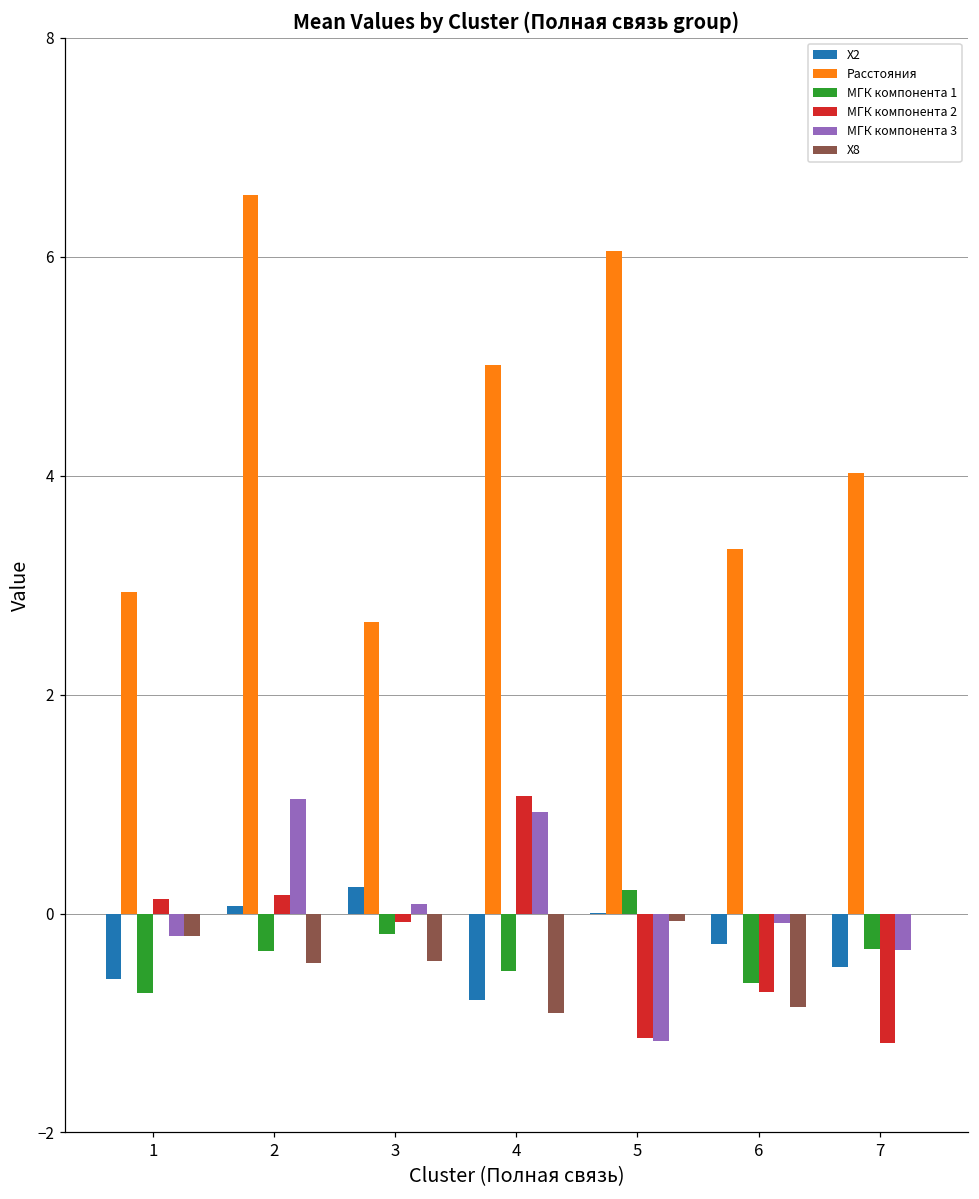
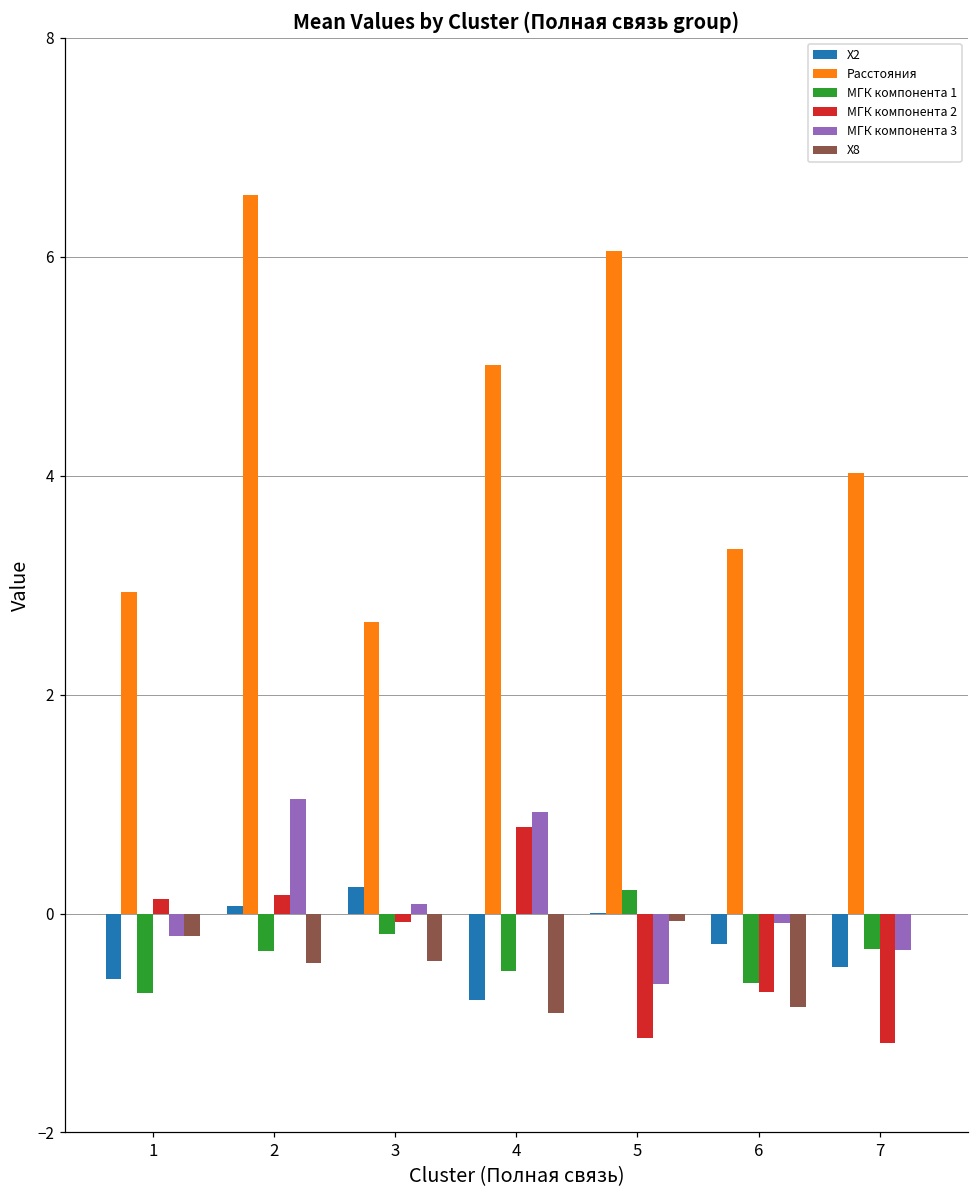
  {
    "X2": {
      "1": -0.6,
      "2": 0.1,
      "3": 0.2,
      "4": -0.8,
      "6": -0.3,
      "7": -0.5
    },
    "Расстояния": {
      "1": 2.9,
      "2": 6.6,
      "3": 2.7,
      "4": 5.0,
      "5": 6.1,
      "6": 3.3,
      "7": 4.0
    },
    "МГК компонента 1": {
      "1": -0.7,
      "2": -0.3,
      "3": -0.2,
      "4": -0.5,
      "5": 0.2,
      "6": -0.6,
      "7": -0.3
    },
    "МГК компонента 2": {
      "1": 0.1,
      "2": 0.2,
      "3": -0.1,
-     "4": 1.1,
+     "4": 0.8,
      "5": -1.1,
      "6": -0.7,
      "7": -1.2
    },
    "МГК компонента 3": {
      "1": -0.2,
      "2": 1.0,
      "3": 0.1,
      "4": 0.9,
-     "5": -1.2,
+     "5": -0.6,
      "6": -0.1,
      "7": -0.3
    },
    "X8": {
      "1": -0.2,
      "2": -0.5,
      "3": -0.4,
      "4": -0.9,
      "5": -0.1,
      "6": -0.9
    }
  }
